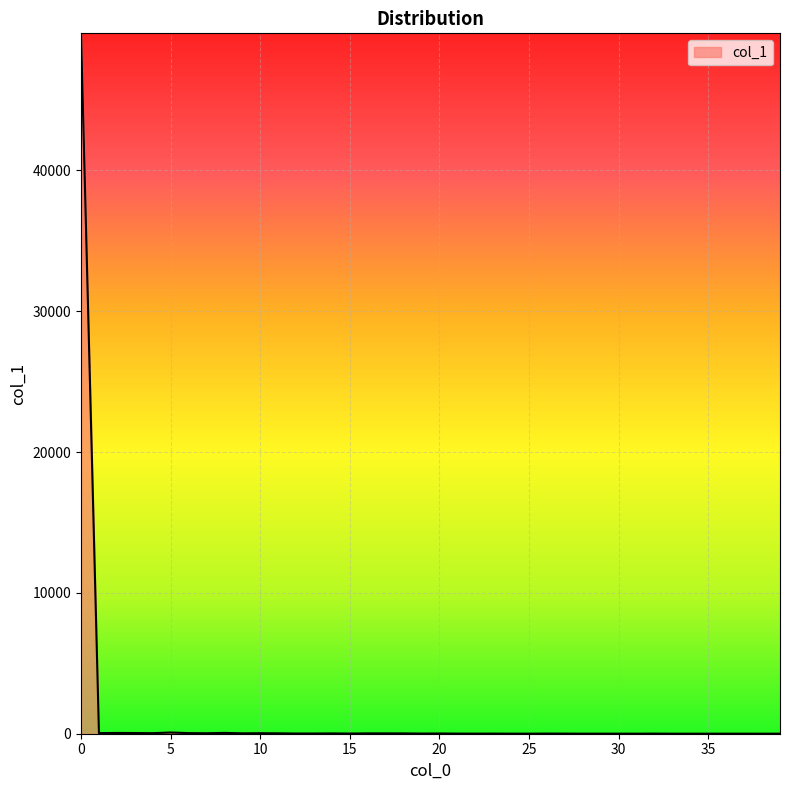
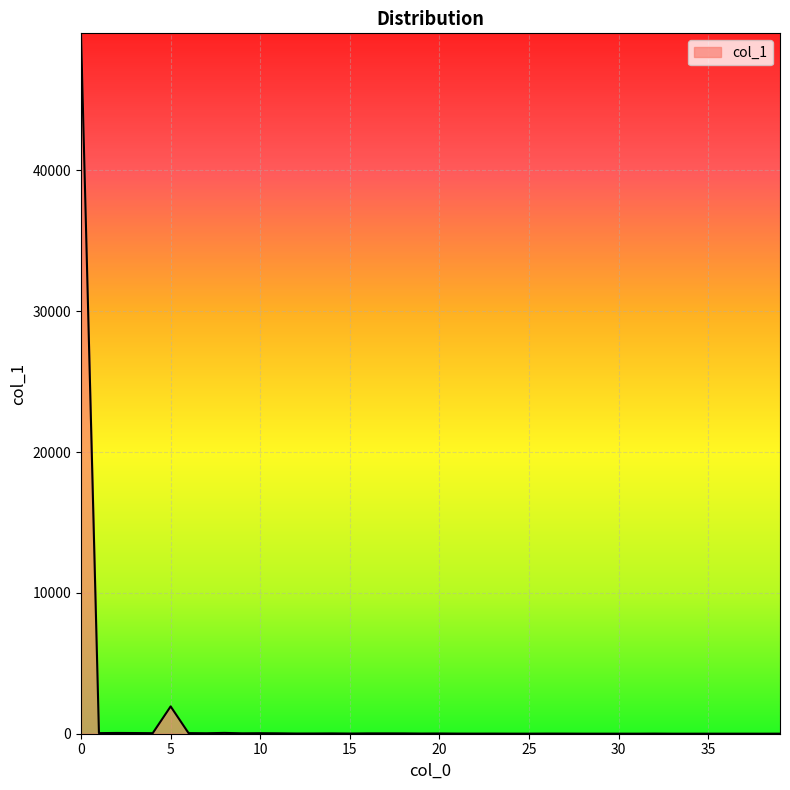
  {
    "0": 49700,
-   "5": 100,
+   "5": 1900,
    "10": 0,
    "15": 0,
    "20": 0,
    "25": 0,
    "30": 0,
    "35": 0
  }
